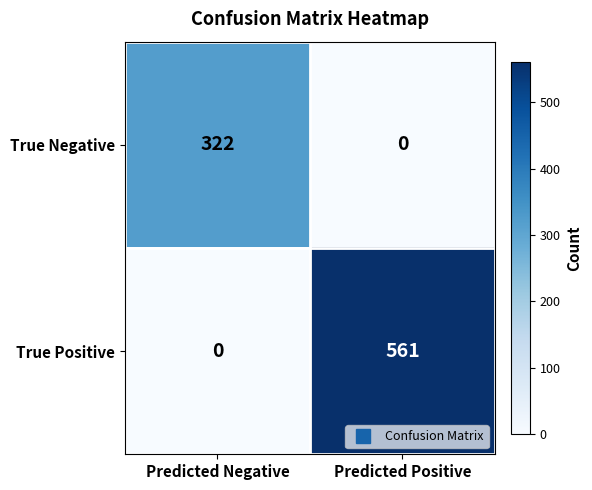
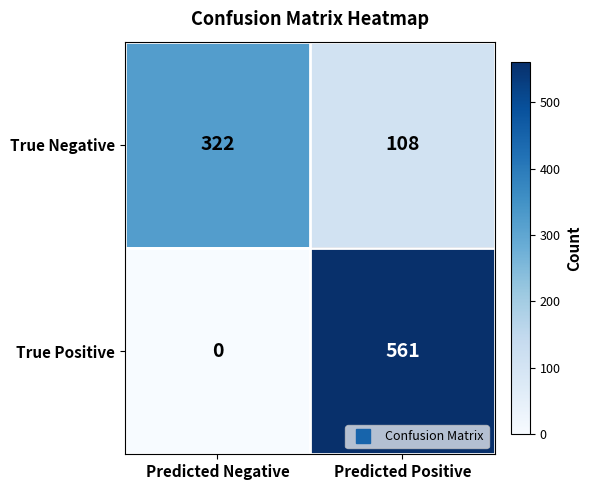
  {
    "True Negative": {
      "Predicted Negative": 322,
-     "Predicted Positive": 0
+     "Predicted Positive": 108
    },
    "True Positive": {
      "Predicted Negative": 0,
      "Predicted Positive": 561
    }
  }
